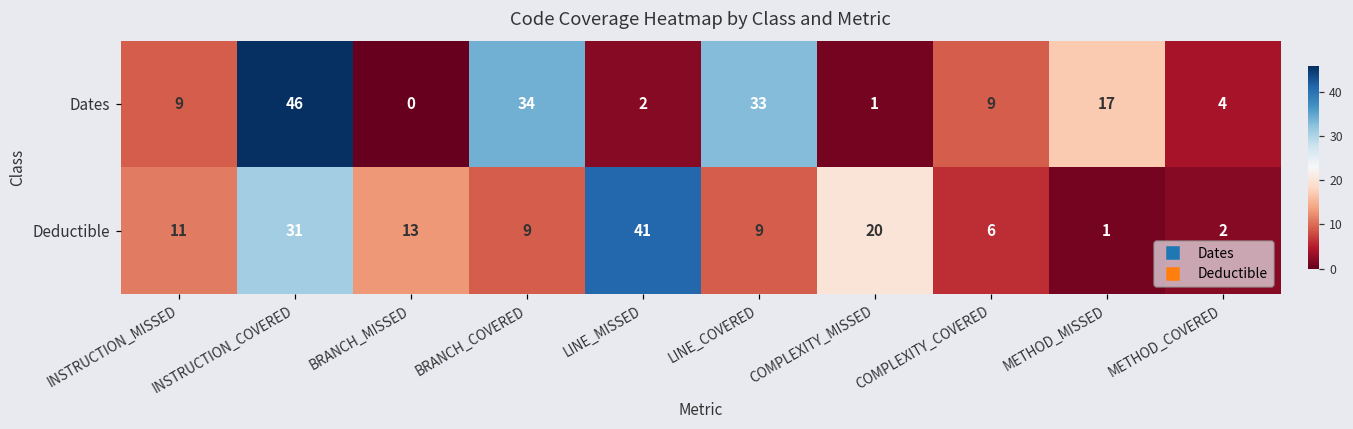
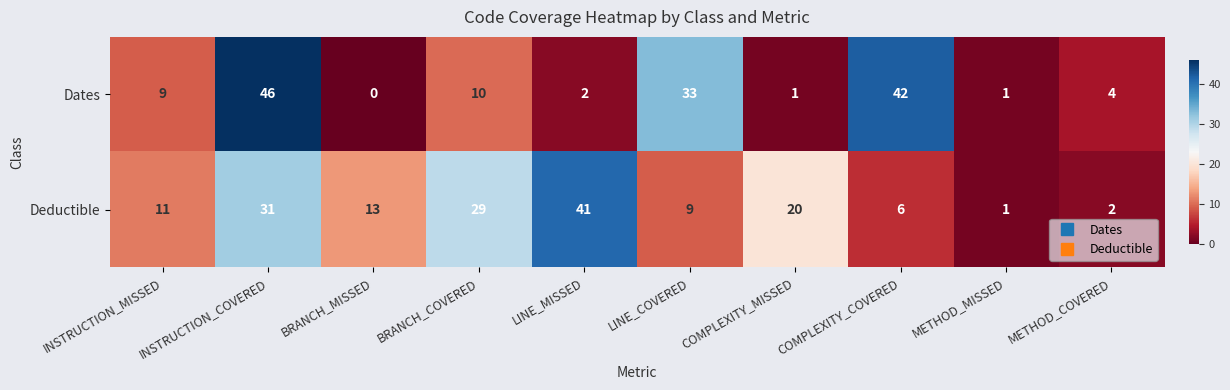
  {
    "Dates": {
      "INSTRUCTION_MISSED": 9,
      "INSTRUCTION_COVERED": 46,
      "BRANCH_MISSED": 0,
-     "BRANCH_COVERED": 34,
+     "BRANCH_COVERED": 10,
      "LINE_MISSED": 2,
      "LINE_COVERED": 33,
      "COMPLEXITY_MISSED": 1,
-     "COMPLEXITY_COVERED": 9,
-     "METHOD_MISSED": 17,
+     "COMPLEXITY_COVERED": 42,
+     "METHOD_MISSED": 1,
      "METHOD_COVERED": 4
    },
    "Deductible": {
      "INSTRUCTION_MISSED": 11,
      "INSTRUCTION_COVERED": 31,
      "BRANCH_MISSED": 13,
-     "BRANCH_COVERED": 9,
+     "BRANCH_COVERED": 29,
      "LINE_MISSED": 41,
      "LINE_COVERED": 9,
      "COMPLEXITY_MISSED": 20,
      "COMPLEXITY_COVERED": 6,
      "METHOD_MISSED": 1,
      "METHOD_COVERED": 2
    }
  }
